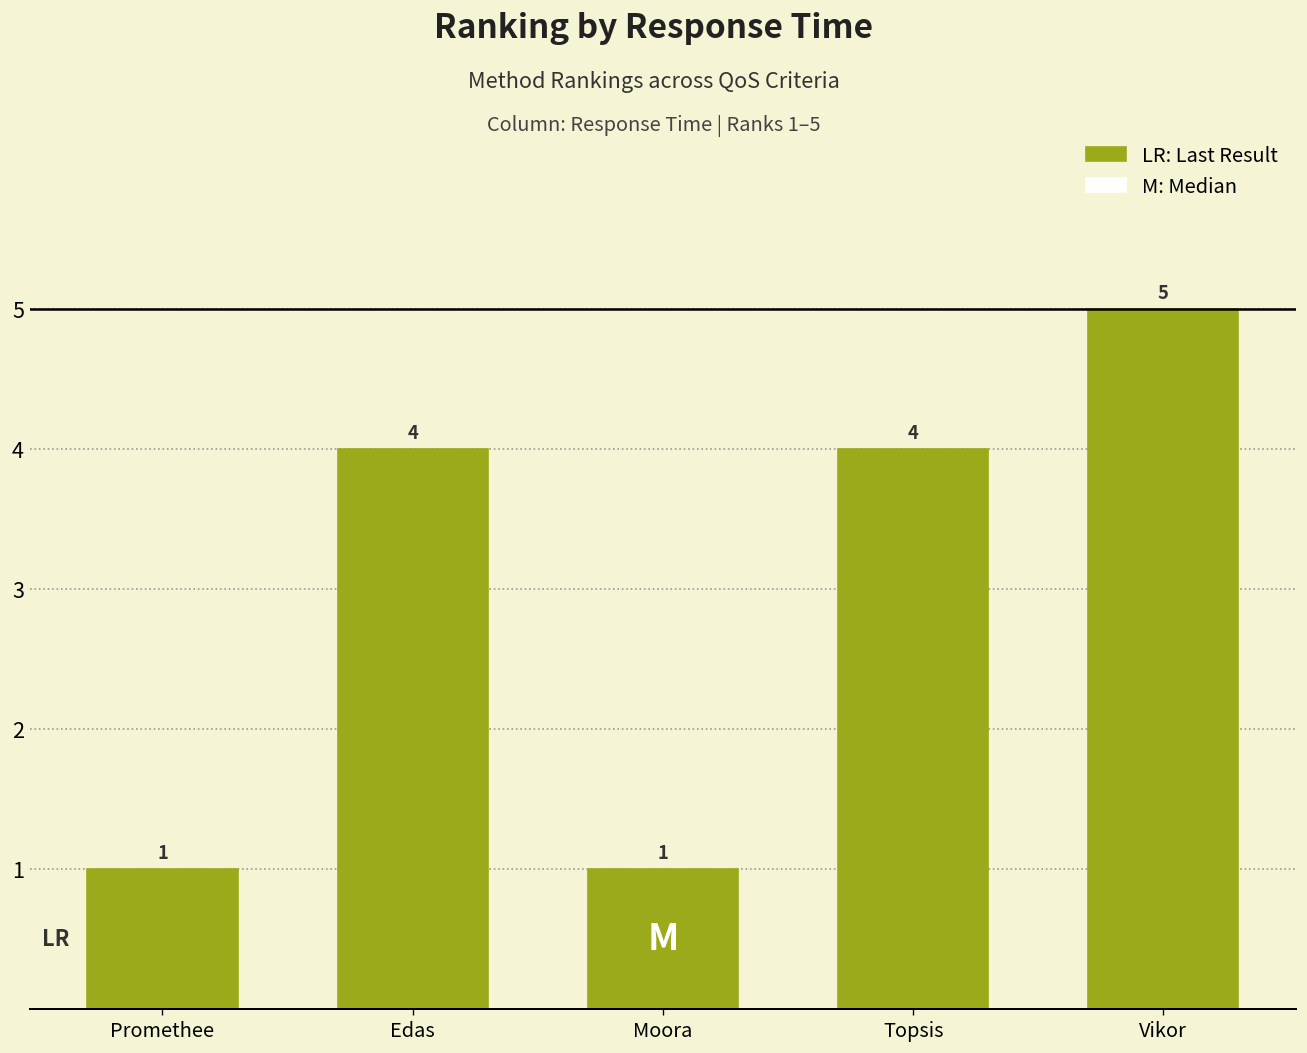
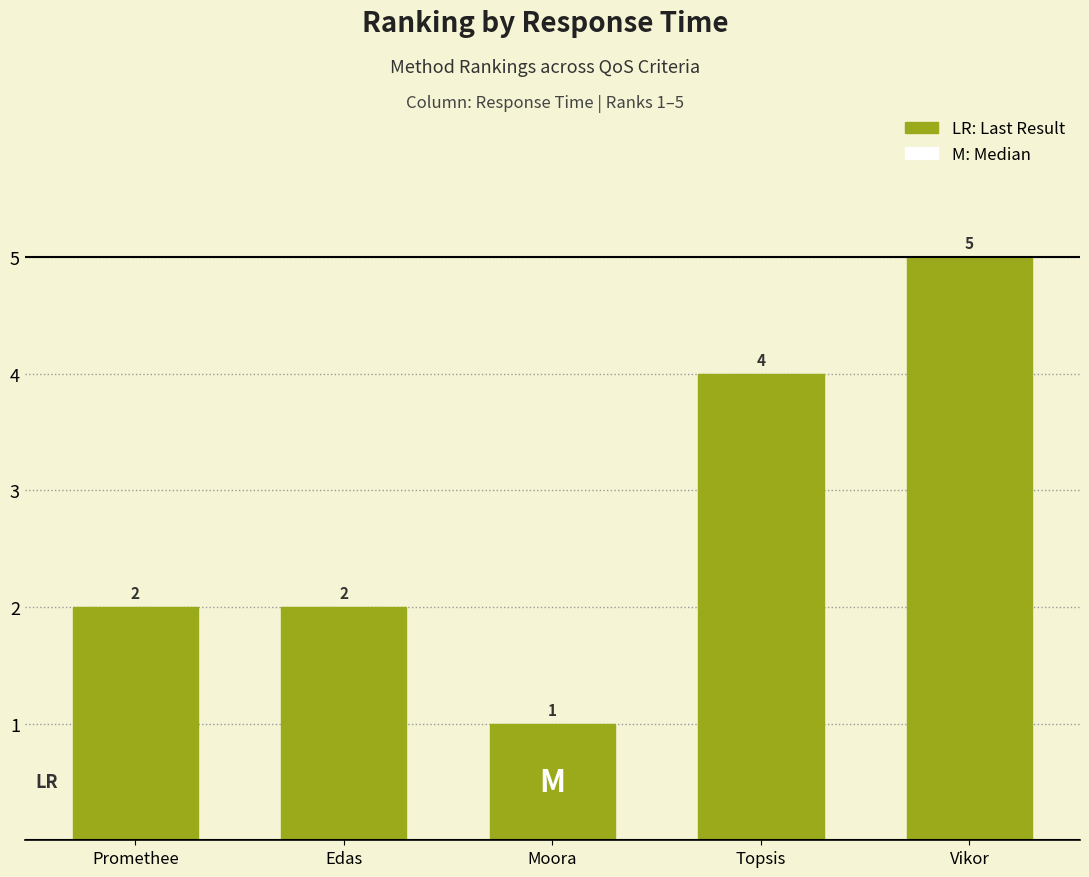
  {
-   "Promethee": 1,
-   "Edas": 4,
+   "Promethee": 2,
+   "Edas": 2,
    "Moora": 1,
    "Topsis": 4,
    "Vikor": 5
  }
